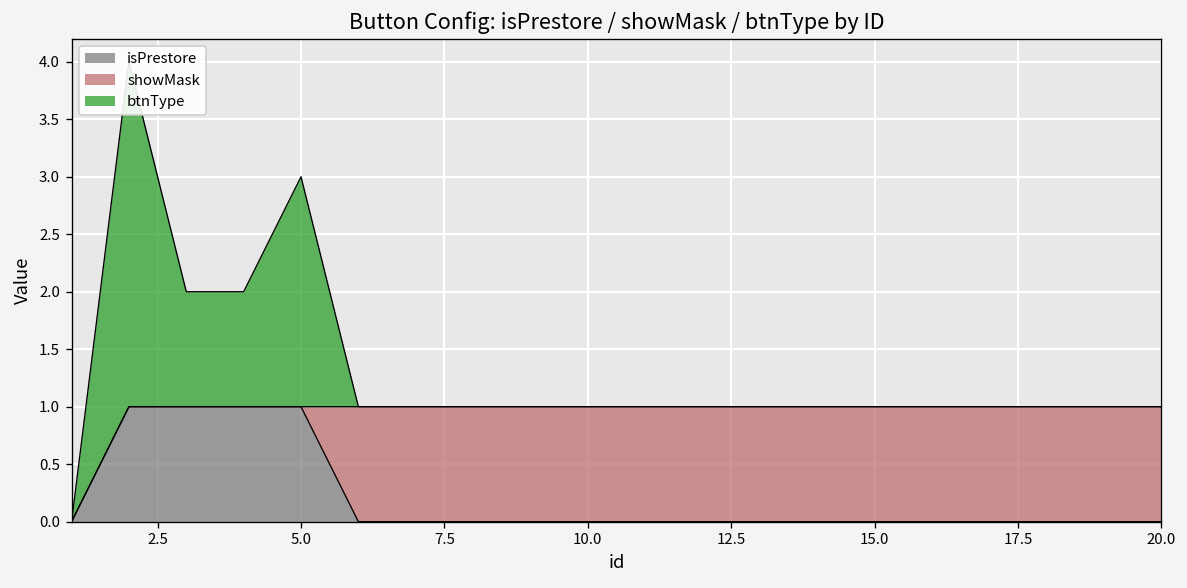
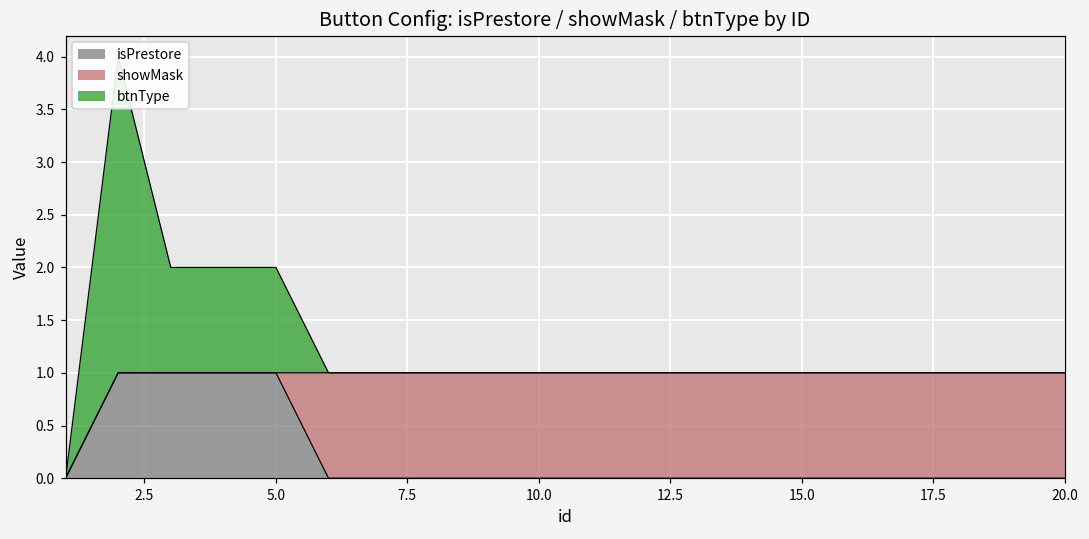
  {
    "isPrestore": {
      "10.0": 0,
      "15.0": 0,
      "20.0": 0
    },
    "btnType": {
-     "5.0": 2
+     "5.0": 1
    }
  }
